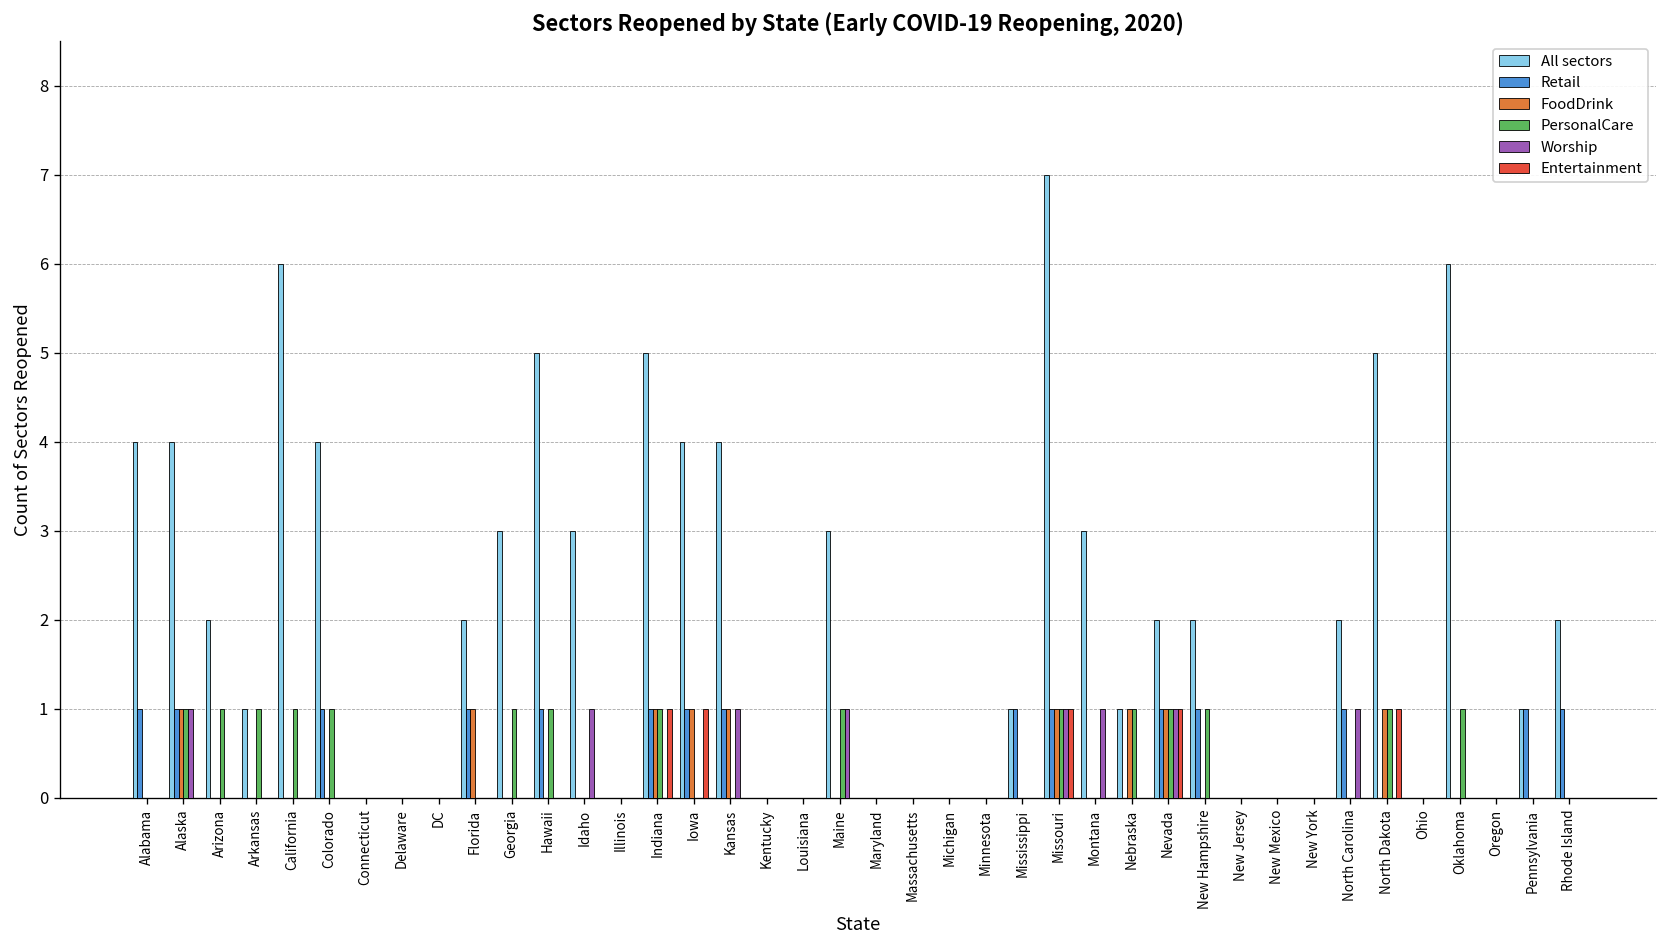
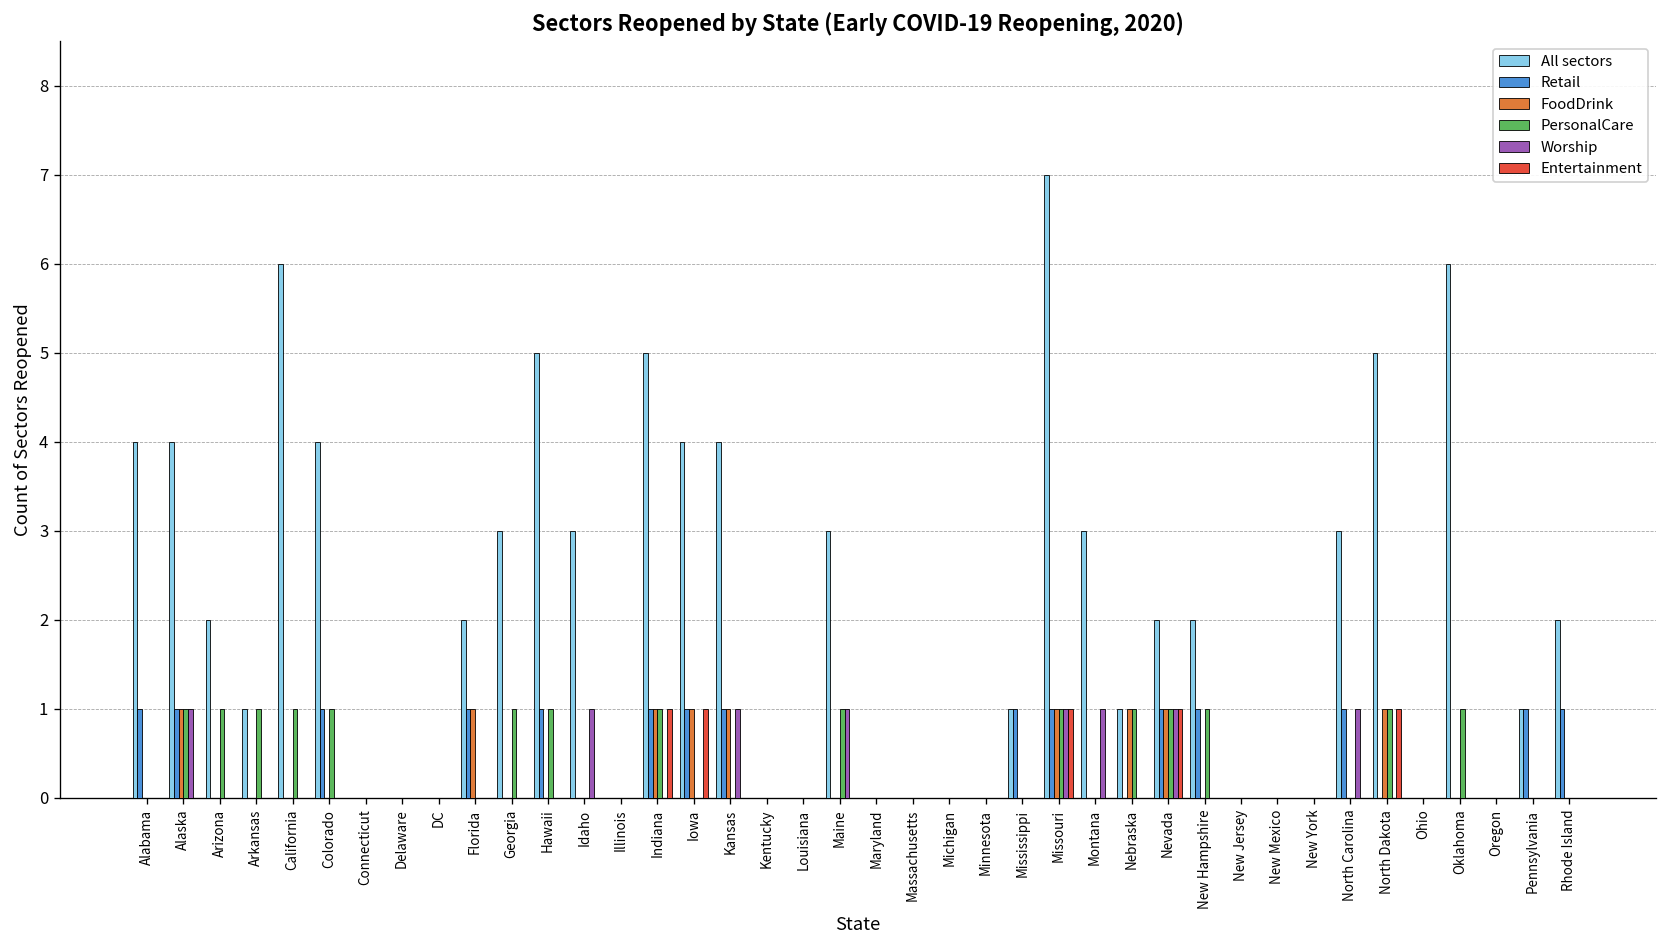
  {
    "All sectors": {
      "Alabama": 4,
      "Alaska": 4,
      "Arizona": 2,
      "Arkansas": 1,
      "California": 6,
      "Colorado": 4,
      "Connecticut": 0,
      "Delaware": 0,
      "DC": 0,
      "Florida": 2,
      "Georgia": 3,
      "Hawaii": 5,
      "Idaho": 3,
      "Illinois": 0,
      "Indiana": 5,
      "Iowa": 4,
      "Kansas": 4,
      "Kentucky": 0,
      "Louisiana": 0,
      "Maine": 3,
      "Maryland": 0,
      "Massachusetts": 0,
      "Michigan": 0,
      "Minnesota": 0,
      "Mississippi": 1,
      "Missouri": 7,
      "Montana": 3,
      "Nebraska": 1,
      "Nevada": 2,
      "New Hampshire": 2,
      "New Jersey": 0,
      "New Mexico": 0,
      "New York": 0,
-     "North Carolina": 2,
+     "North Carolina": 3,
      "North Dakota": 5,
      "Ohio": 0,
      "Oklahoma": 6,
      "Oregon": 0,
      "Pennsylvania": 1,
      "Rhode Island": 2
    },
    "Retail": {
      "Alabama": 1,
      "Alaska": 1,
      "Arizona": 0,
      "Arkansas": 0,
      "California": 0,
      "Colorado": 1,
      "Connecticut": 0,
      "Delaware": 0,
      "DC": 0,
      "Florida": 1,
      "Georgia": 0,
      "Hawaii": 1,
      "Idaho": 0,
      "Illinois": 0,
      "Indiana": 1,
      "Iowa": 1,
      "Kansas": 1,
      "Kentucky": 0,
      "Louisiana": 0,
      "Maine": 0,
      "Maryland": 0,
      "Massachusetts": 0,
      "Michigan": 0,
      "Minnesota": 0,
      "Mississippi": 1,
      "Missouri": 1,
      "Montana": 0,
      "Nebraska": 0,
      "Nevada": 1,
      "New Hampshire": 1,
      "New Jersey": 0,
      "New Mexico": 0,
      "New York": 0,
      "North Carolina": 1,
      "North Dakota": 0,
      "Ohio": 0,
      "Oklahoma": 0,
      "Oregon": 0,
      "Pennsylvania": 1,
      "Rhode Island": 1
    },
    "PersonalCare": {
      "Alabama": 0,
      "Alaska": 1,
      "Arizona": 1,
      "Arkansas": 1,
      "California": 1,
      "Colorado": 1,
      "Connecticut": 0,
      "Delaware": 0,
      "DC": 0,
      "Florida": 0,
      "Georgia": 1,
      "Hawaii": 1,
      "Idaho": 0,
      "Illinois": 0,
      "Indiana": 1,
      "Iowa": 0,
      "Kansas": 0,
      "Kentucky": 0,
      "Louisiana": 0,
      "Maine": 1,
      "Maryland": 0,
      "Massachusetts": 0,
      "Michigan": 0,
      "Minnesota": 0,
      "Mississippi": 0,
      "Missouri": 1,
      "Montana": 0,
      "Nebraska": 1,
      "Nevada": 1,
      "New Hampshire": 1,
      "New Jersey": 0,
      "New Mexico": 0,
      "New York": 0,
      "North Carolina": 0,
      "North Dakota": 1,
      "Ohio": 0,
      "Oklahoma": 1,
      "Oregon": 0,
      "Pennsylvania": 0,
      "Rhode Island": 0
    },
    "Worship": {
      "Alabama": 0,
      "Alaska": 1,
      "Arizona": 0,
      "Arkansas": 0,
      "California": 0,
      "Colorado": 0,
      "Connecticut": 0,
      "Delaware": 0,
      "DC": 0,
      "Florida": 0,
      "Georgia": 0,
      "Hawaii": 0,
      "Idaho": 1,
      "Illinois": 0,
      "Indiana": 0,
      "Iowa": 0,
      "Kansas": 1,
      "Kentucky": 0,
      "Louisiana": 0,
      "Maine": 1,
      "Maryland": 0,
      "Massachusetts": 0,
      "Michigan": 0,
      "Minnesota": 0,
      "Mississippi": 0,
      "Missouri": 1,
      "Montana": 1,
      "Nebraska": 0,
      "Nevada": 1,
      "New Hampshire": 0,
      "New Jersey": 0,
      "New Mexico": 0,
      "New York": 0,
      "North Carolina": 1,
      "North Dakota": 0,
      "Ohio": 0,
      "Oklahoma": 0,
      "Oregon": 0,
      "Pennsylvania": 0,
      "Rhode Island": 0
    }
  }
